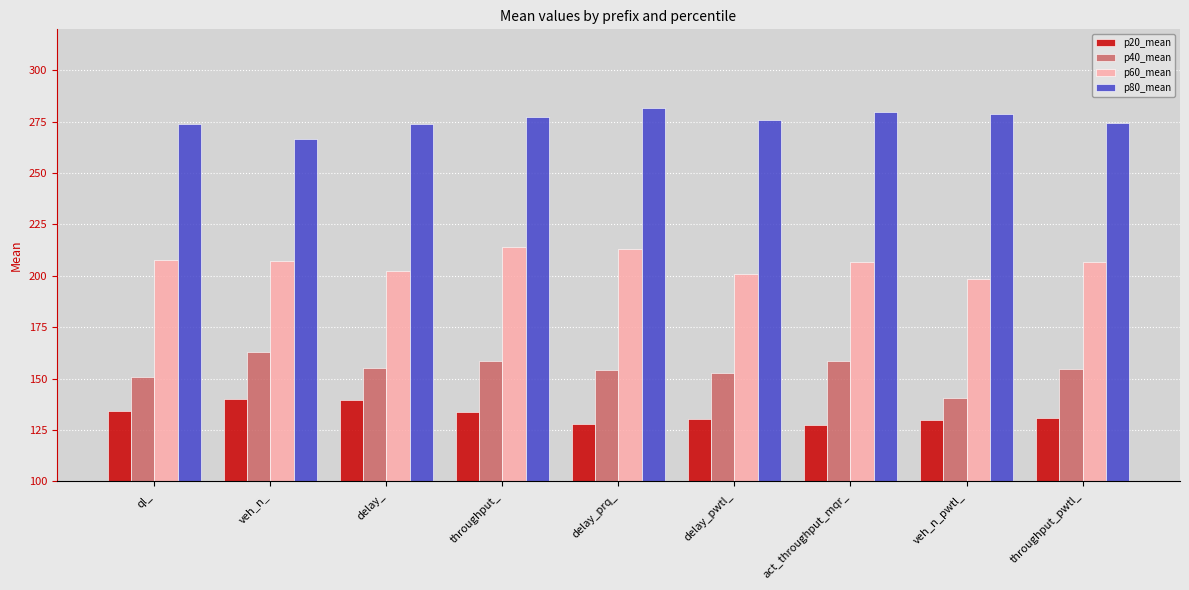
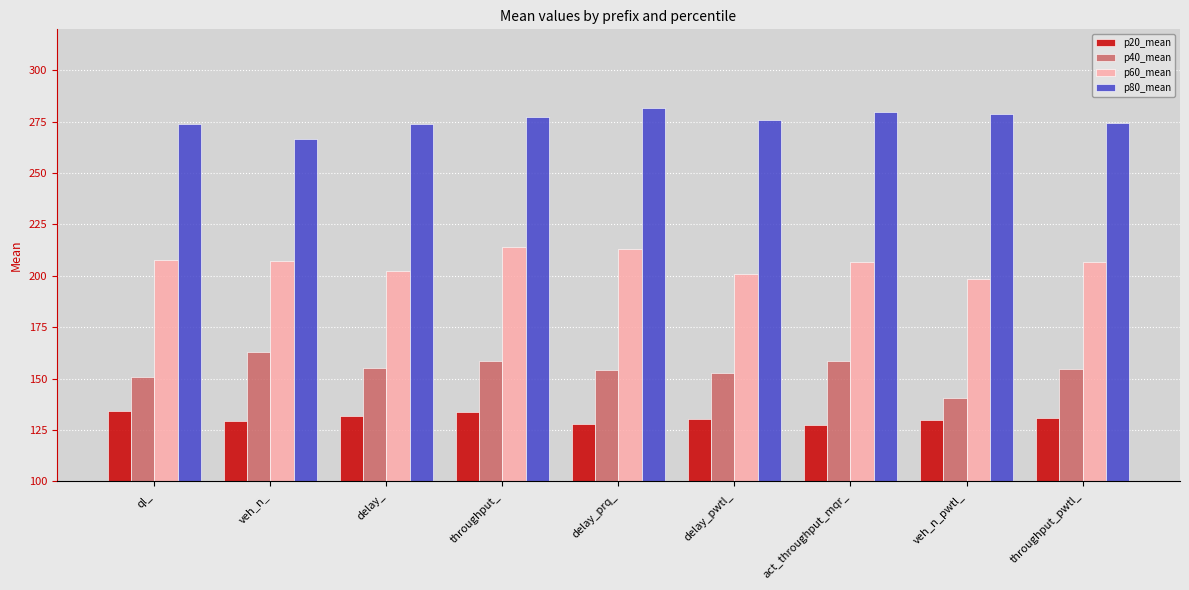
  {
    "p20_mean": {
      "ql_": 134,
-     "veh_n_": 140,
-     "delay_": 139,
+     "veh_n_": 129,
+     "delay_": 132,
      "throughput_": 134,
      "delay_prq_": 128,
      "delay_pwtl_": 130,
      "act_throughput_mqr_": 127,
      "veh_n_pwtl_": 130,
      "throughput_pwtl_": 131
    },
    "p40_mean": {
      "ql_": 151,
      "veh_n_": 163,
      "delay_": 155,
      "throughput_": 158,
      "delay_prq_": 154,
      "delay_pwtl_": 153,
      "act_throughput_mqr_": 159,
      "veh_n_pwtl_": 140,
      "throughput_pwtl_": 155
    },
    "p60_mean": {
      "ql_": 208,
      "veh_n_": 207,
      "delay_": 203,
      "throughput_": 214,
      "delay_prq_": 213,
      "delay_pwtl_": 201,
      "act_throughput_mqr_": 207,
      "veh_n_pwtl_": 198,
      "throughput_pwtl_": 207
    },
    "p80_mean": {
      "ql_": 274,
      "veh_n_": 267,
      "delay_": 274,
      "throughput_": 278,
      "delay_prq_": 282,
      "delay_pwtl_": 276,
      "act_throughput_mqr_": 280,
      "veh_n_pwtl_": 279,
      "throughput_pwtl_": 274
    }
  }
